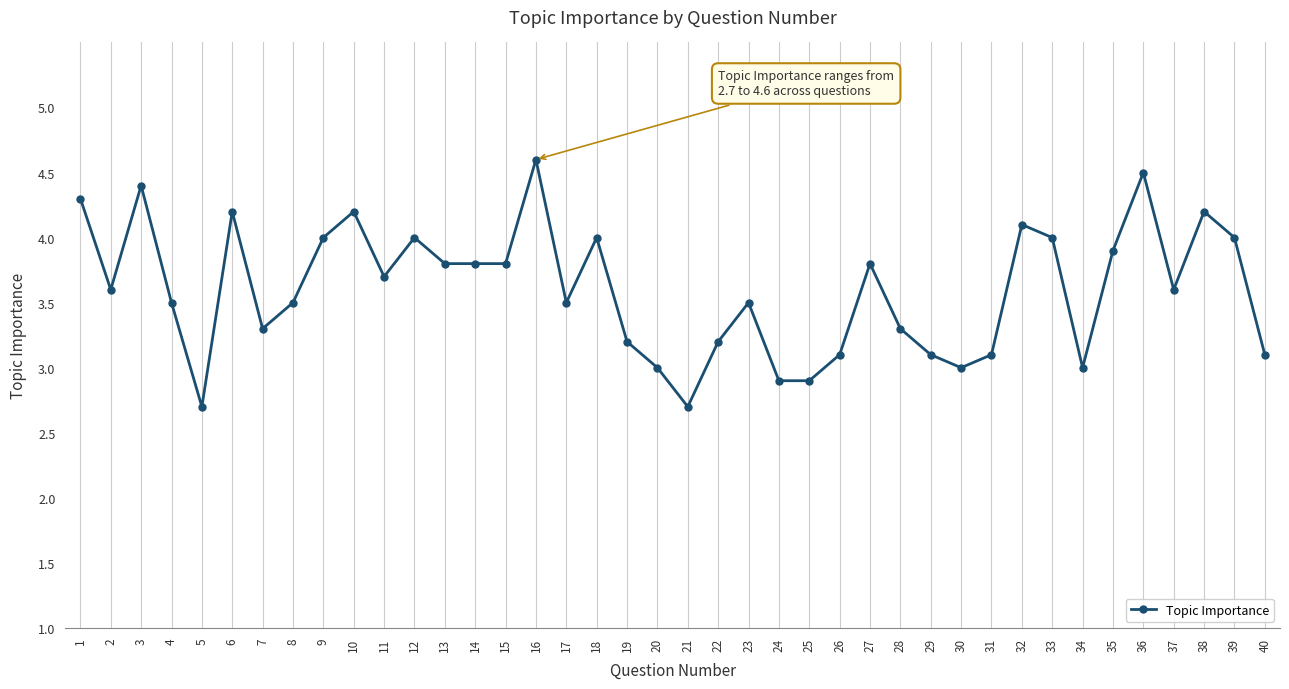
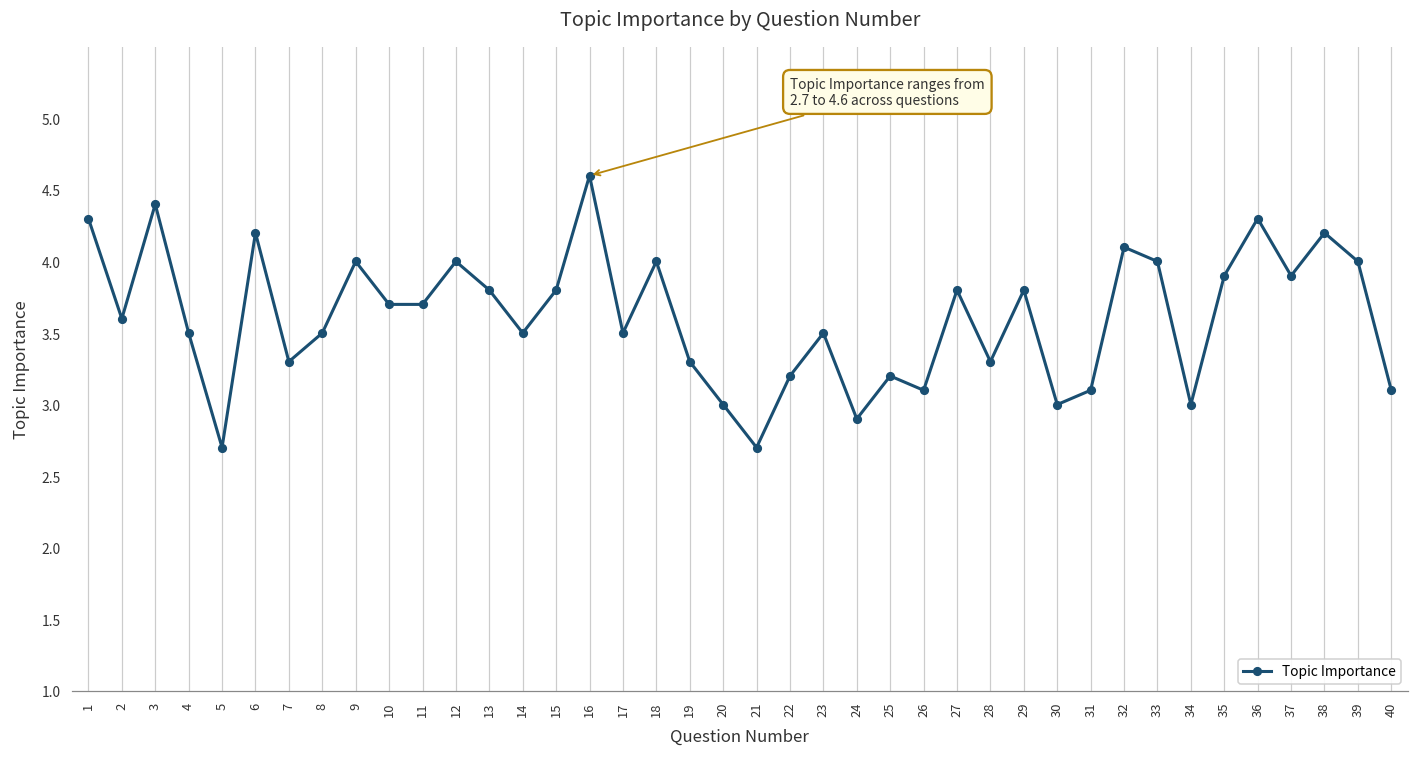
  {
    "1": 4.3,
    "2": 3.6,
    "3": 4.4,
    "4": 3.5,
    "5": 2.7,
    "6": 4.2,
    "7": 3.3,
    "8": 3.5,
    "9": 4.0,
-   "10": 4.2,
+   "10": 3.7,
    "11": 3.7,
    "12": 4.0,
    "13": 3.8,
-   "14": 3.8,
+   "14": 3.5,
    "15": 3.8,
    "17": 3.5,
    "18": 4.0,
-   "19": 3.2,
+   "19": 3.3,
    "20": 3.0,
    "21": 2.7,
    "22": 3.2,
    "23": 3.5,
    "24": 2.9,
-   "25": 2.9,
+   "25": 3.2,
    "26": 3.1,
    "27": 3.8,
    "28": 3.3,
-   "29": 3.1,
+   "29": 3.8,
    "30": 3.0,
    "31": 3.1,
    "32": 4.1,
    "33": 4.0,
    "34": 3.0,
    "35": 3.9,
-   "36": 4.5,
-   "37": 3.6,
+   "36": 4.3,
+   "37": 3.9,
    "38": 4.2,
    "39": 4.0,
    "40": 3.1
  }
